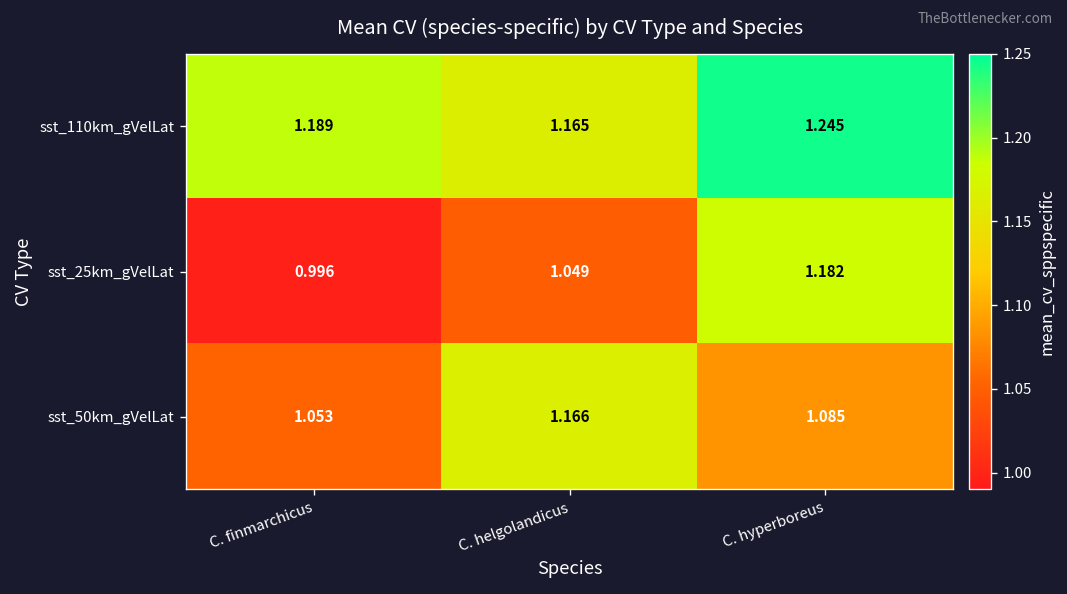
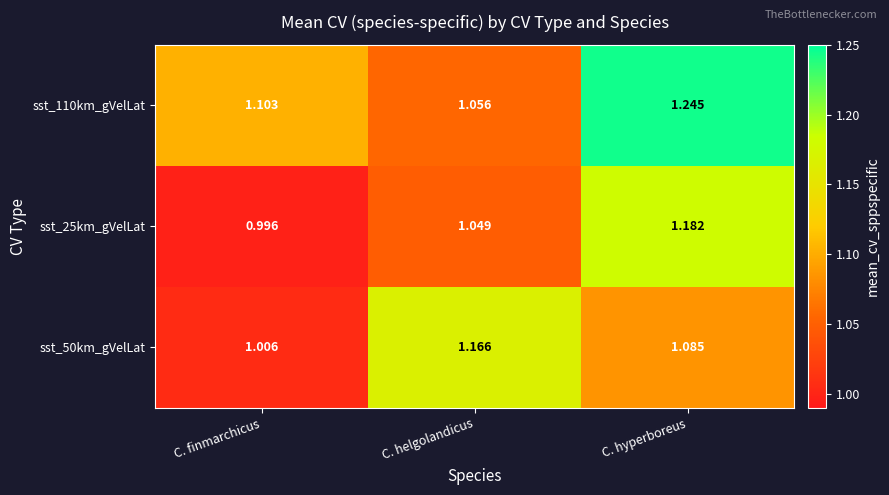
  {
    "sst_110km_gVelLat": {
-     "C. finmarchicus": 1.189,
-     "C. helgolandicus": 1.165,
+     "C. finmarchicus": 1.103,
+     "C. helgolandicus": 1.056,
      "C. hyperboreus": 1.245
    },
    "sst_25km_gVelLat": {
      "C. finmarchicus": 0.996,
      "C. helgolandicus": 1.049,
      "C. hyperboreus": 1.182
    },
    "sst_50km_gVelLat": {
-     "C. finmarchicus": 1.053,
+     "C. finmarchicus": 1.006,
      "C. helgolandicus": 1.166,
      "C. hyperboreus": 1.085
    }
  }
